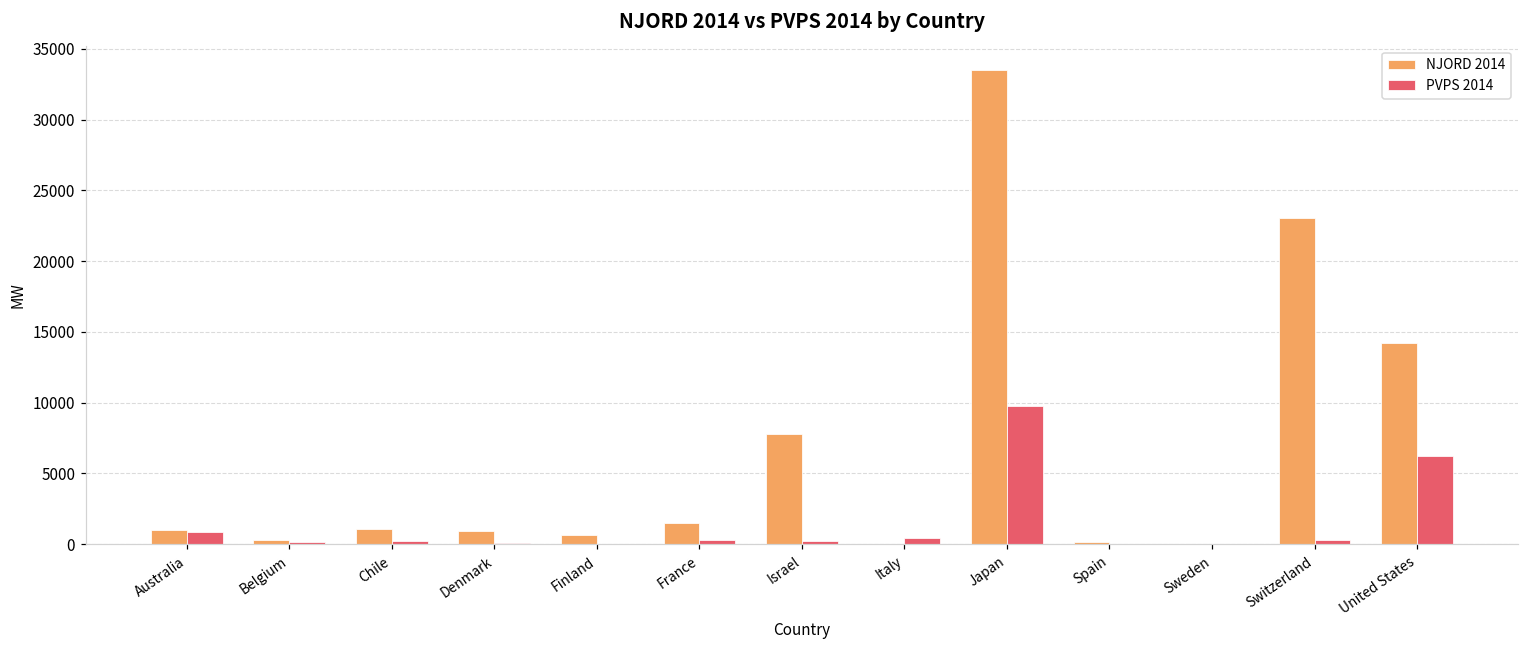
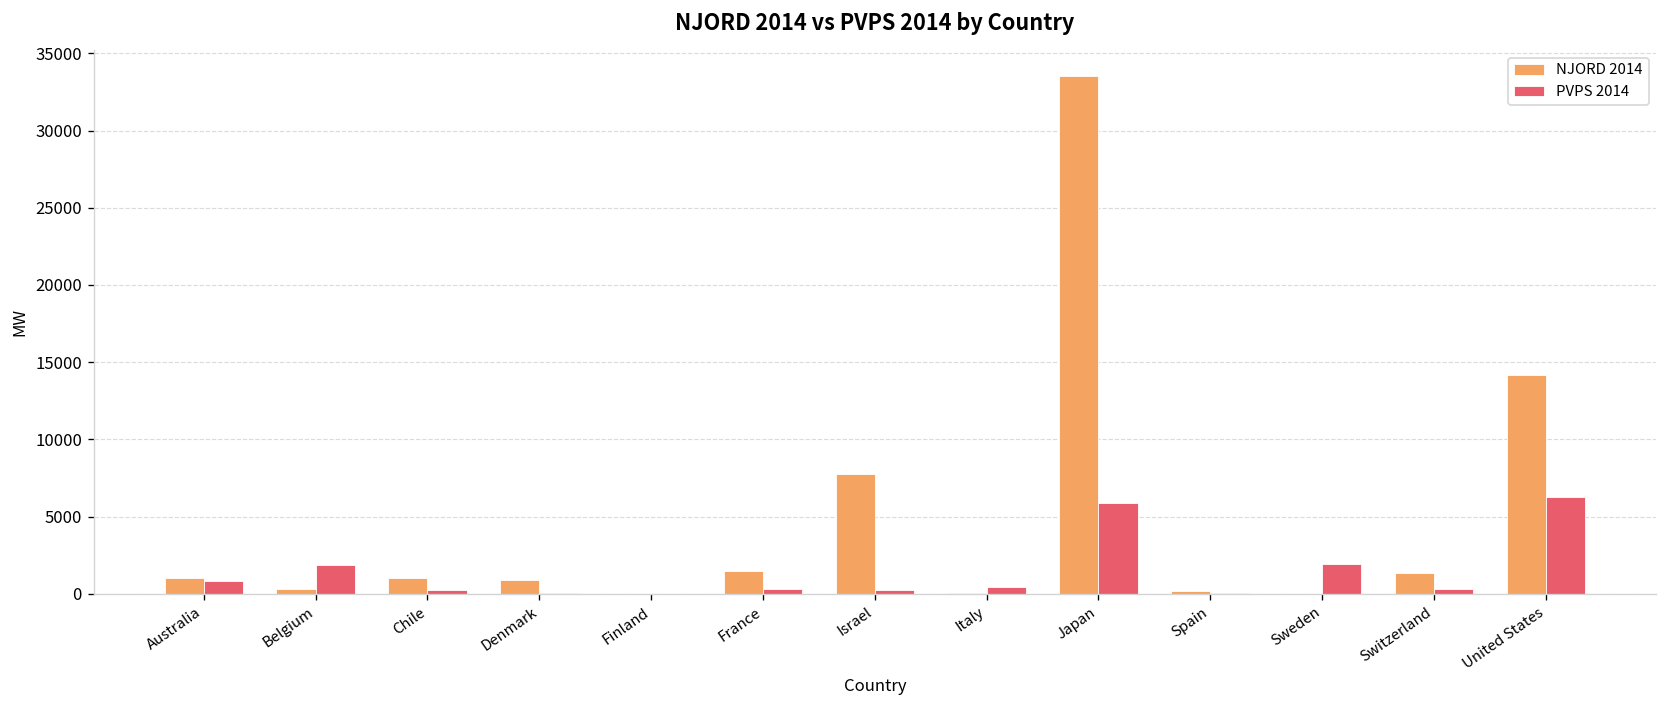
  {
    "NJORD 2014": {
      "Australia": 1000,
      "Belgium": 300,
      "Chile": 1000,
      "Denmark": 900,
-     "Finland": 600,
+     "Finland": 0,
      "France": 1500,
      "Israel": 7800,
      "Japan": 33500,
-     "Switzerland": 23100,
+     "Switzerland": 1300,
      "United States": 14200
    },
    "PVPS 2014": {
      "Australia": 800,
-     "Belgium": 100,
+     "Belgium": 1800,
      "Chile": 200,
      "Finland": 0,
      "France": 300,
      "Israel": 200,
      "Italy": 400,
-     "Japan": 9700,
-     "Sweden": 0,
+     "Japan": 5900,
+     "Sweden": 1900,
      "Switzerland": 300,
      "United States": 6200
    }
  }
